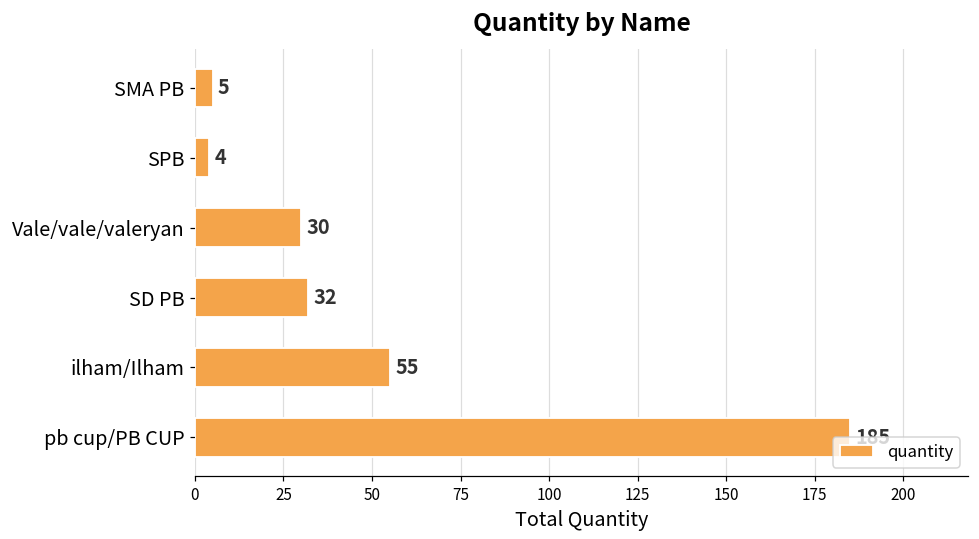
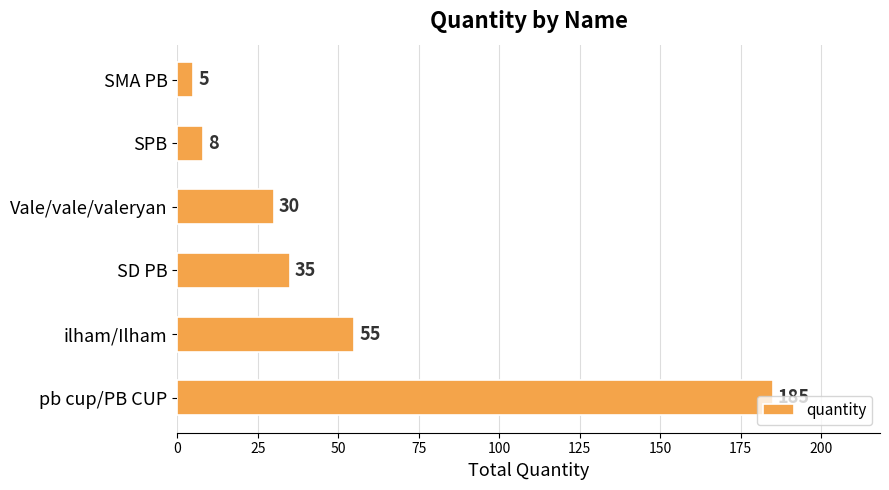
  {
    "SMA PB": 5,
-   "SPB": 4,
+   "SPB": 8,
    "Vale/vale/valeryan": 30,
-   "SD PB": 32,
+   "SD PB": 35,
    "ilham/Ilham": 55
  }
